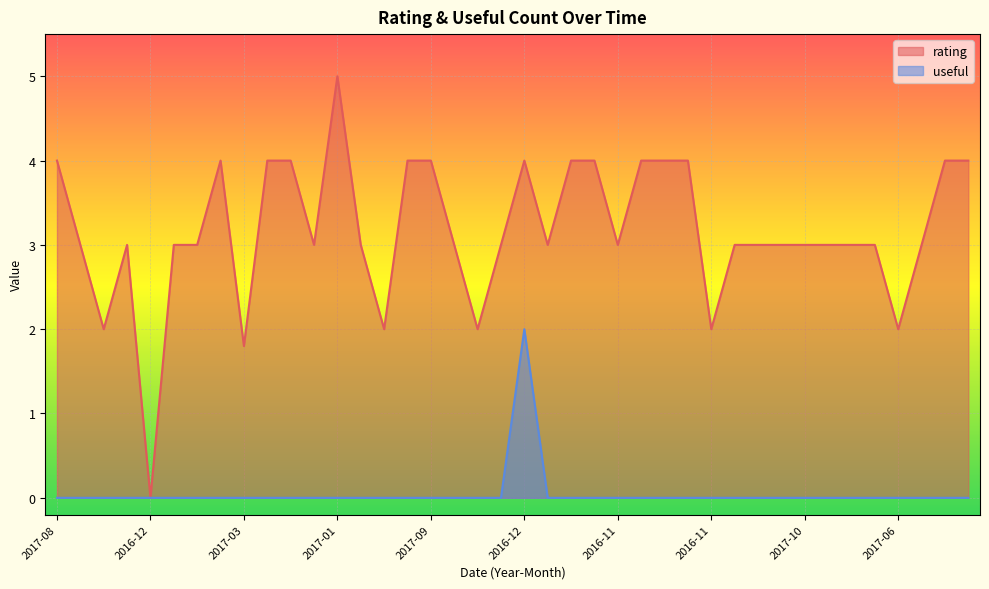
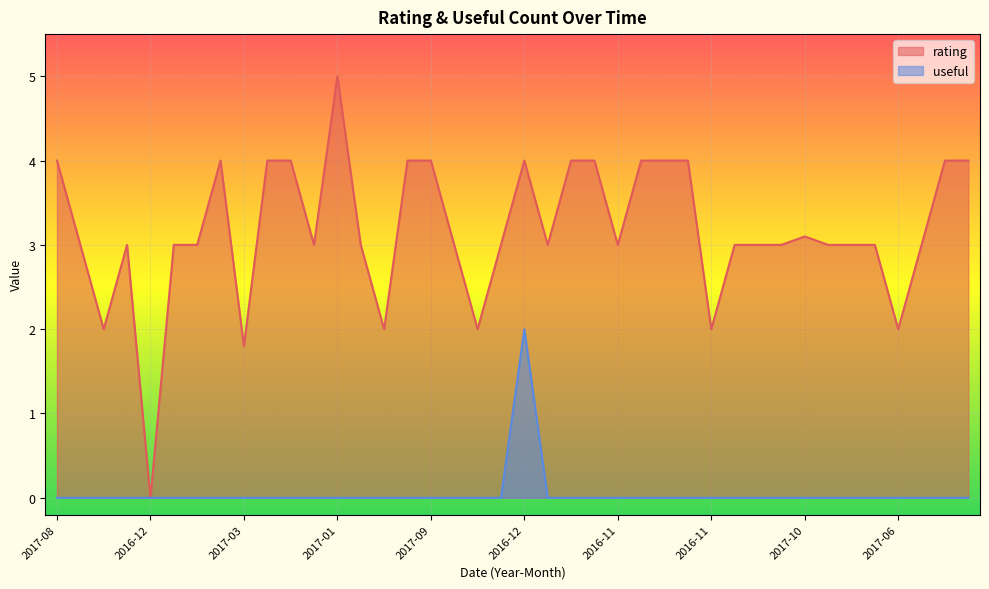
  {
    "rating": {
      "2017-03": 1.8,
-     "2017-10": 3.0
+     "2017-10": 3.1
    },
    "useful": {
      "2017-03": 0.0,
      "2017-10": 0.0
    }
  }
